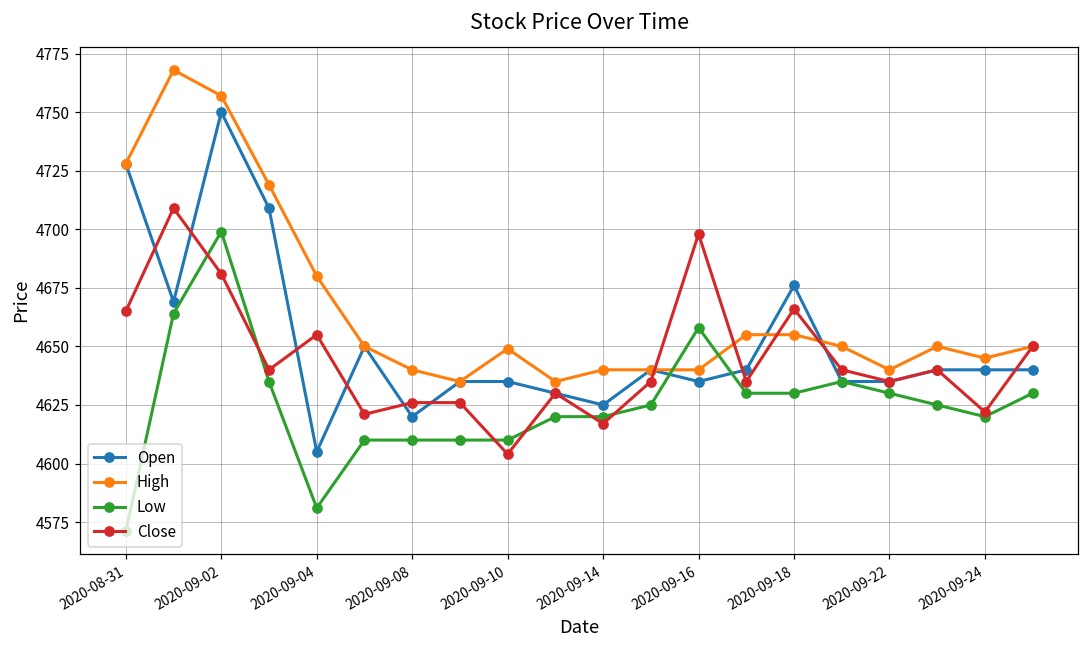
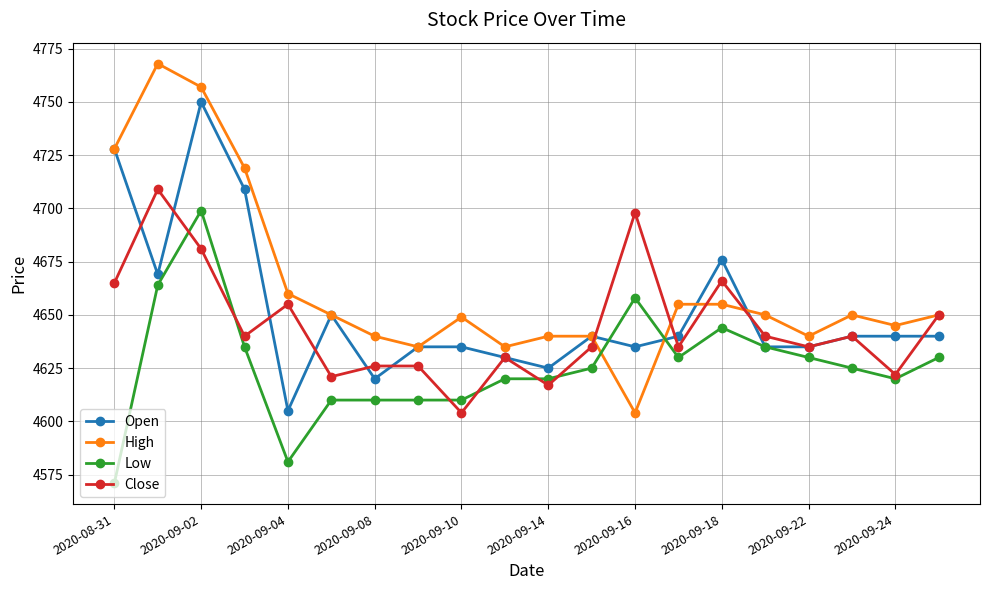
  {
    "Open": {
      "2020-09-02": 4750,
      "2020-09-04": 4605,
      "2020-09-08": 4620,
      "2020-09-10": 4635,
      "2020-09-14": 4625,
      "2020-09-16": 4635,
      "2020-09-18": 4676,
      "2020-09-24": 4640
    },
    "High": {
      "2020-09-02": 4757,
-     "2020-09-04": 4680,
+     "2020-09-04": 4660,
      "2020-09-08": 4640,
      "2020-09-10": 4649,
      "2020-09-14": 4640,
-     "2020-09-16": 4640,
+     "2020-09-16": 4604,
      "2020-09-18": 4655,
      "2020-09-22": 4640,
      "2020-09-24": 4645
    },
    "Low": {
      "2020-09-02": 4699,
      "2020-09-04": 4581,
      "2020-09-08": 4610,
      "2020-09-10": 4610,
      "2020-09-14": 4620,
      "2020-09-16": 4658,
-     "2020-09-18": 4630,
+     "2020-09-18": 4644,
      "2020-09-22": 4630,
      "2020-09-24": 4620
    },
    "Close": {
      "2020-08-31": 4665,
      "2020-09-02": 4681,
      "2020-09-04": 4655,
      "2020-09-08": 4626,
      "2020-09-10": 4604,
      "2020-09-14": 4617,
      "2020-09-16": 4698,
      "2020-09-18": 4666,
      "2020-09-24": 4622
    }
  }
